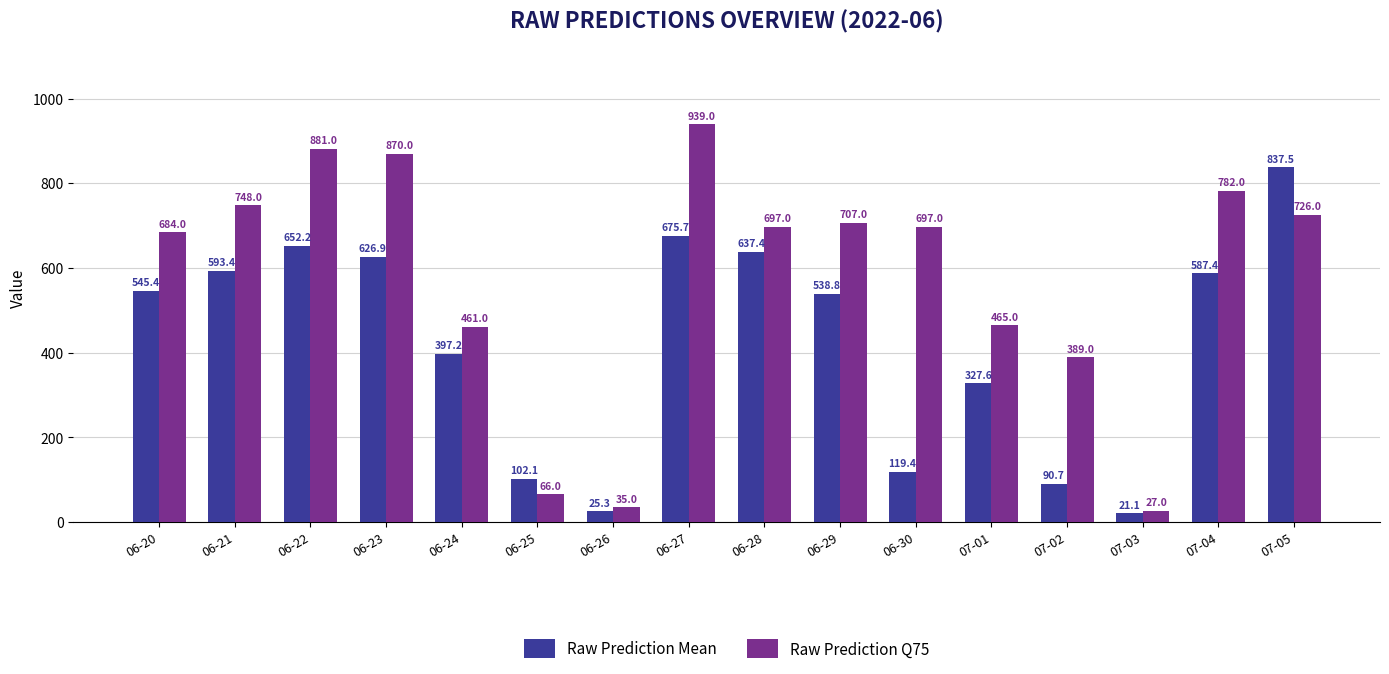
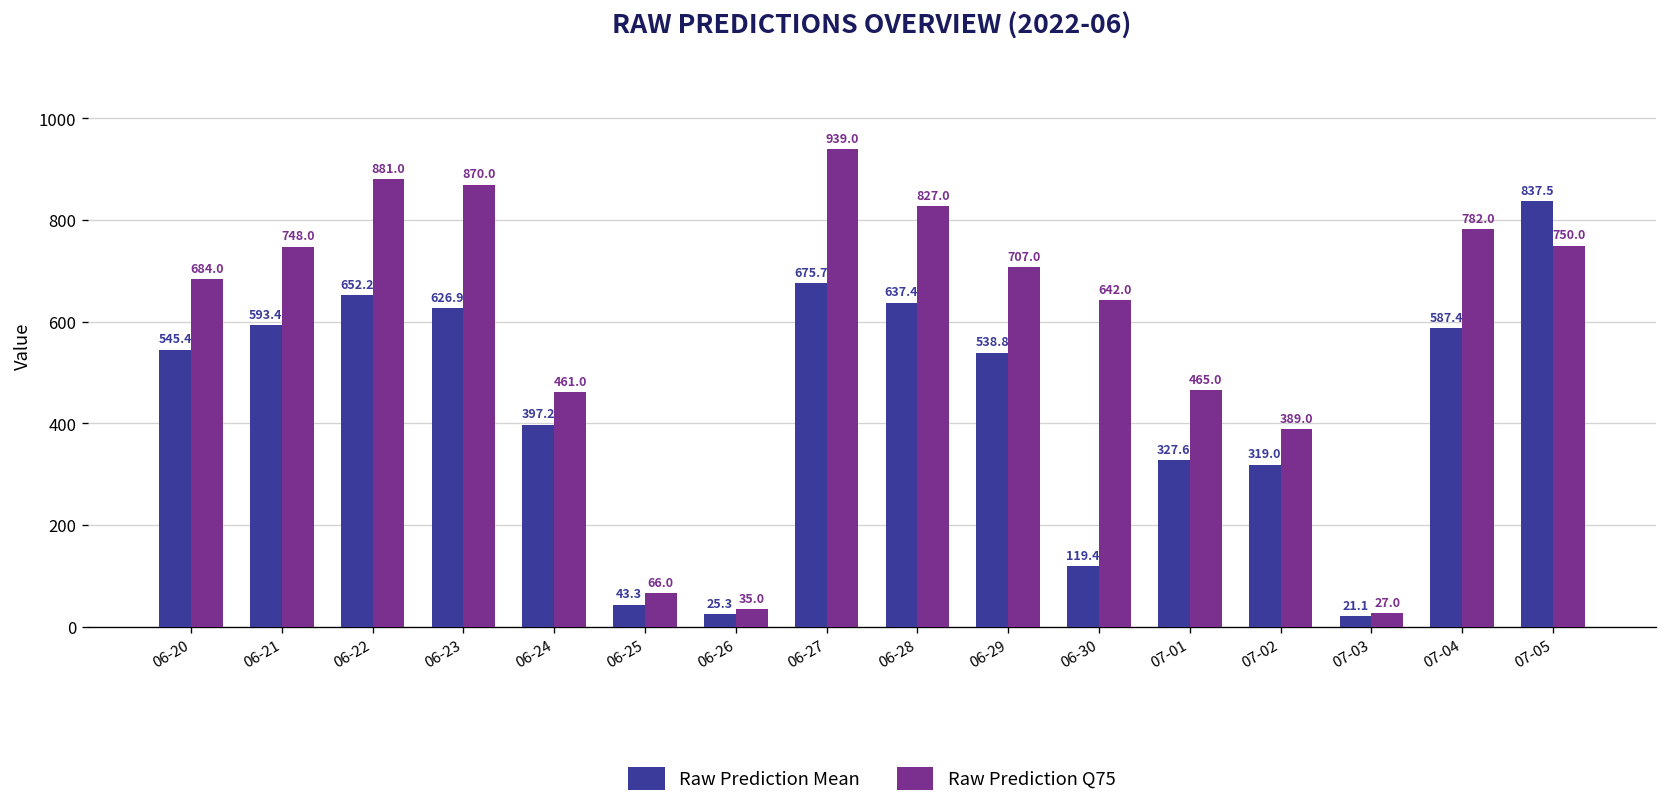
  {
    "Raw Prediction Mean": {
      "06-20": 545.4,
      "06-21": 593.4,
      "06-22": 652.2,
      "06-23": 626.9,
      "06-24": 397.2,
-     "06-25": 102.1,
+     "06-25": 43.3,
      "06-26": 25.3,
      "06-27": 675.7,
      "06-28": 637.4,
      "06-29": 538.8,
      "06-30": 119.4,
      "07-01": 327.6,
-     "07-02": 90.7,
+     "07-02": 319.0,
      "07-03": 21.1,
      "07-04": 587.4,
      "07-05": 837.5
    },
    "Raw Prediction Q75": {
      "06-20": 684.0,
      "06-21": 748.0,
      "06-22": 881.0,
      "06-23": 870.0,
      "06-24": 461.0,
      "06-25": 66.0,
      "06-26": 35.0,
      "06-27": 939.0,
-     "06-28": 697.0,
+     "06-28": 827.0,
      "06-29": 707.0,
-     "06-30": 697.0,
+     "06-30": 642.0,
      "07-01": 465.0,
      "07-02": 389.0,
      "07-03": 27.0,
      "07-04": 782.0,
-     "07-05": 726.0
+     "07-05": 750.0
    }
  }
